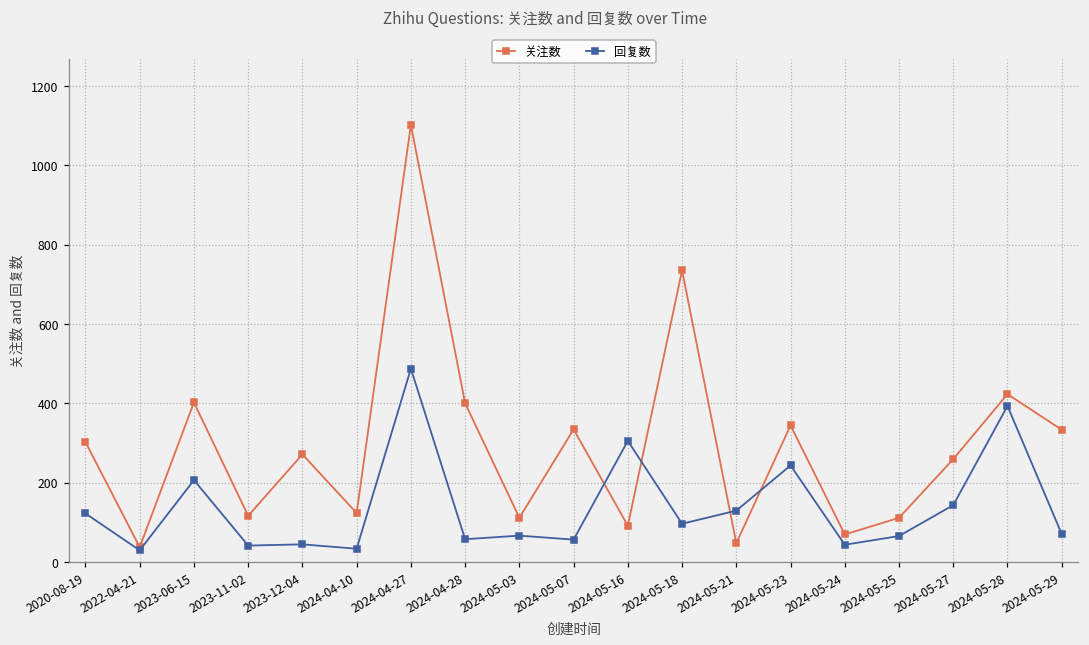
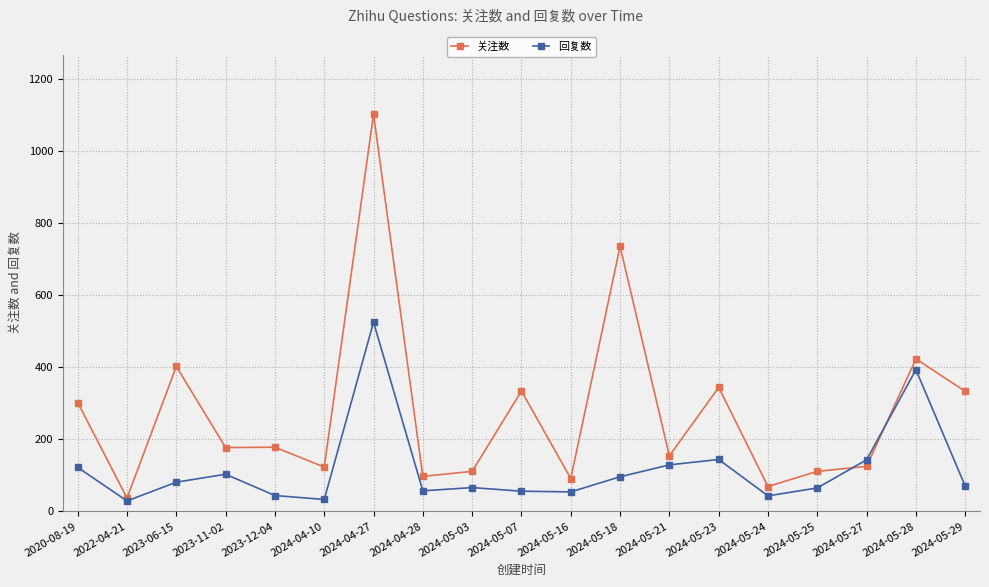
  {
    "关注数": {
      "2020-08-19": 300,
      "2022-04-21": 40,
      "2023-06-15": 400,
-     "2023-11-02": 120,
-     "2023-12-04": 270,
+     "2023-11-02": 180,
+     "2023-12-04": 180,
      "2024-04-10": 120,
      "2024-04-27": 1100,
-     "2024-04-28": 400,
+     "2024-04-28": 100,
      "2024-05-03": 110,
      "2024-05-07": 330,
      "2024-05-16": 90,
      "2024-05-18": 740,
-     "2024-05-21": 50,
+     "2024-05-21": 150,
      "2024-05-23": 340,
      "2024-05-24": 70,
      "2024-05-25": 110,
-     "2024-05-27": 260,
+     "2024-05-27": 130,
      "2024-05-28": 420,
      "2024-05-29": 330
    },
    "回复数": {
      "2020-08-19": 120,
      "2022-04-21": 30,
-     "2023-06-15": 210,
-     "2023-11-02": 40,
+     "2023-06-15": 80,
+     "2023-11-02": 100,
      "2023-12-04": 40,
      "2024-04-10": 30,
-     "2024-04-27": 490,
+     "2024-04-27": 530,
      "2024-04-28": 60,
      "2024-05-03": 70,
      "2024-05-07": 60,
-     "2024-05-16": 310,
+     "2024-05-16": 50,
      "2024-05-18": 100,
      "2024-05-21": 130,
-     "2024-05-23": 240,
+     "2024-05-23": 140,
      "2024-05-24": 40,
      "2024-05-25": 70,
      "2024-05-27": 140,
      "2024-05-28": 390,
      "2024-05-29": 70
    }
  }
